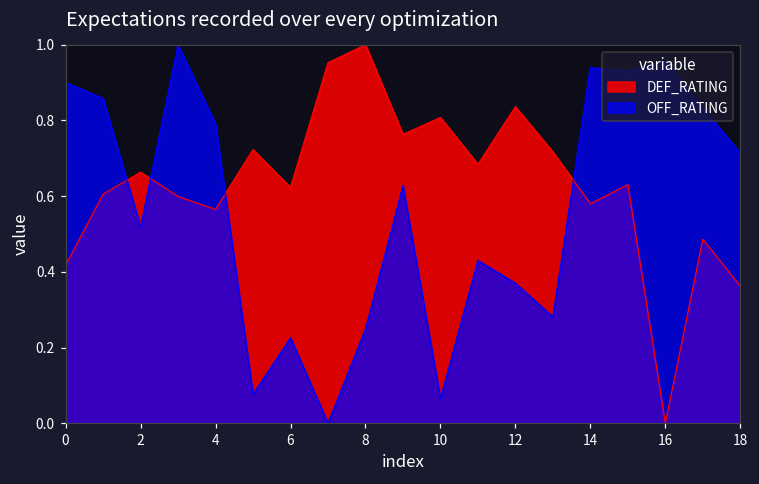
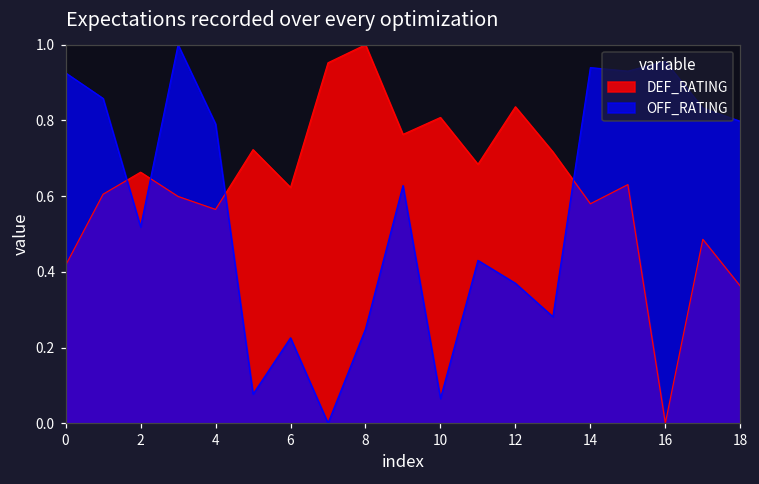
  {
    "DEF_RATING": {
      "0": 0.42,
      "2": 0.66,
      "4": 0.56,
      "6": 0.62,
      "8": 1.00,
      "10": 0.81,
      "12": 0.84,
      "14": 0.58,
      "16": 0.00,
      "18": 0.36
    },
    "OFF_RATING": {
-     "0": 0.90,
+     "0": 0.93,
      "2": 0.52,
      "4": 0.79,
      "6": 0.23,
      "8": 0.25,
      "10": 0.07,
      "12": 0.37,
      "14": 0.94,
-     "18": 0.71
+     "18": 0.80
    }
  }
